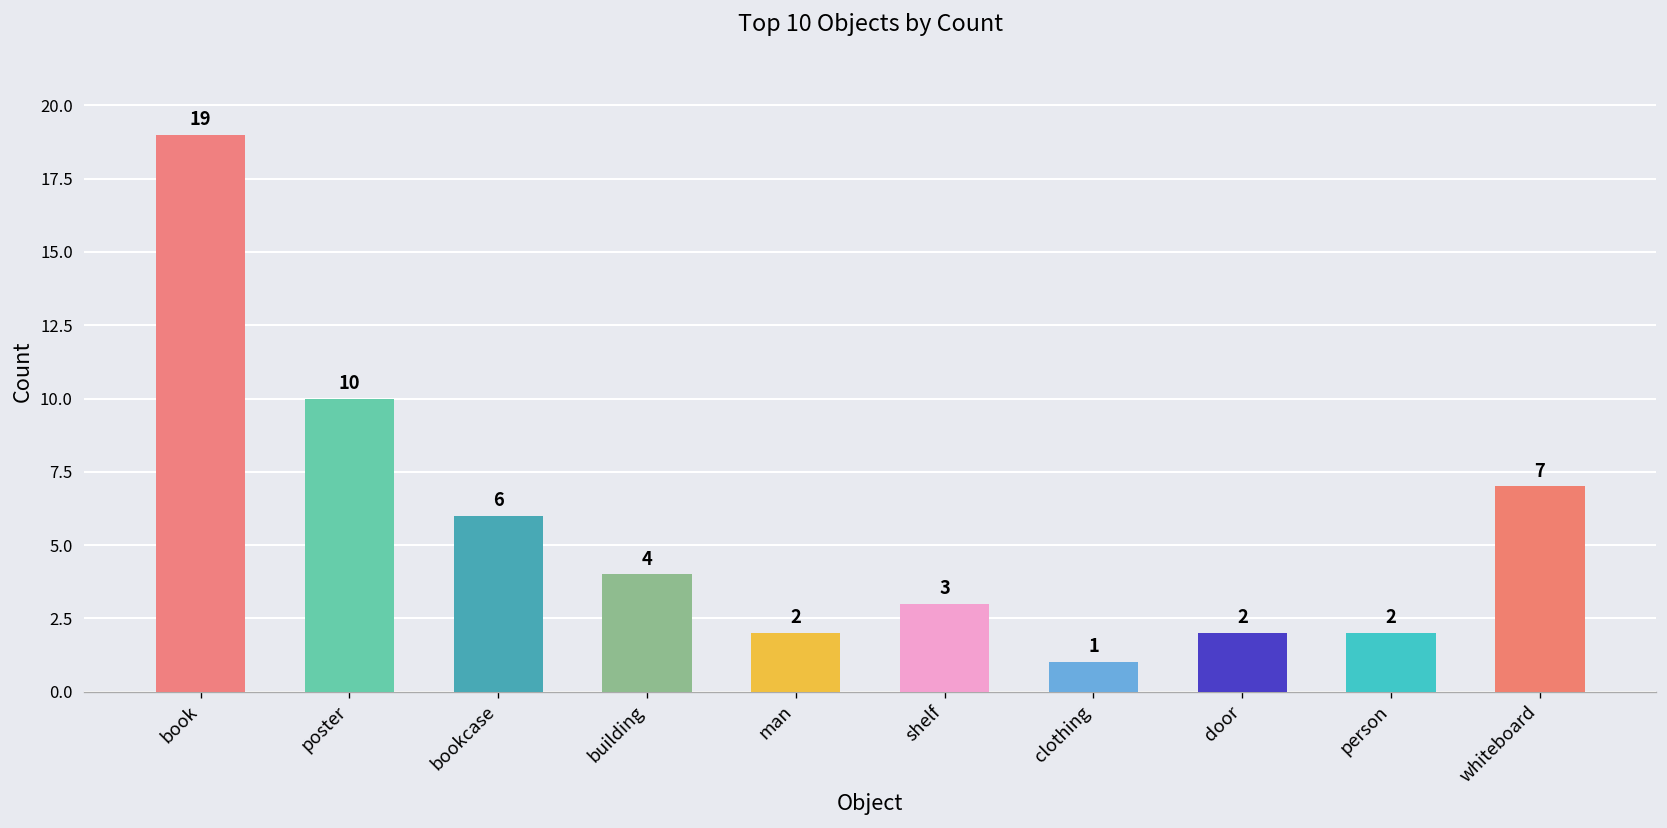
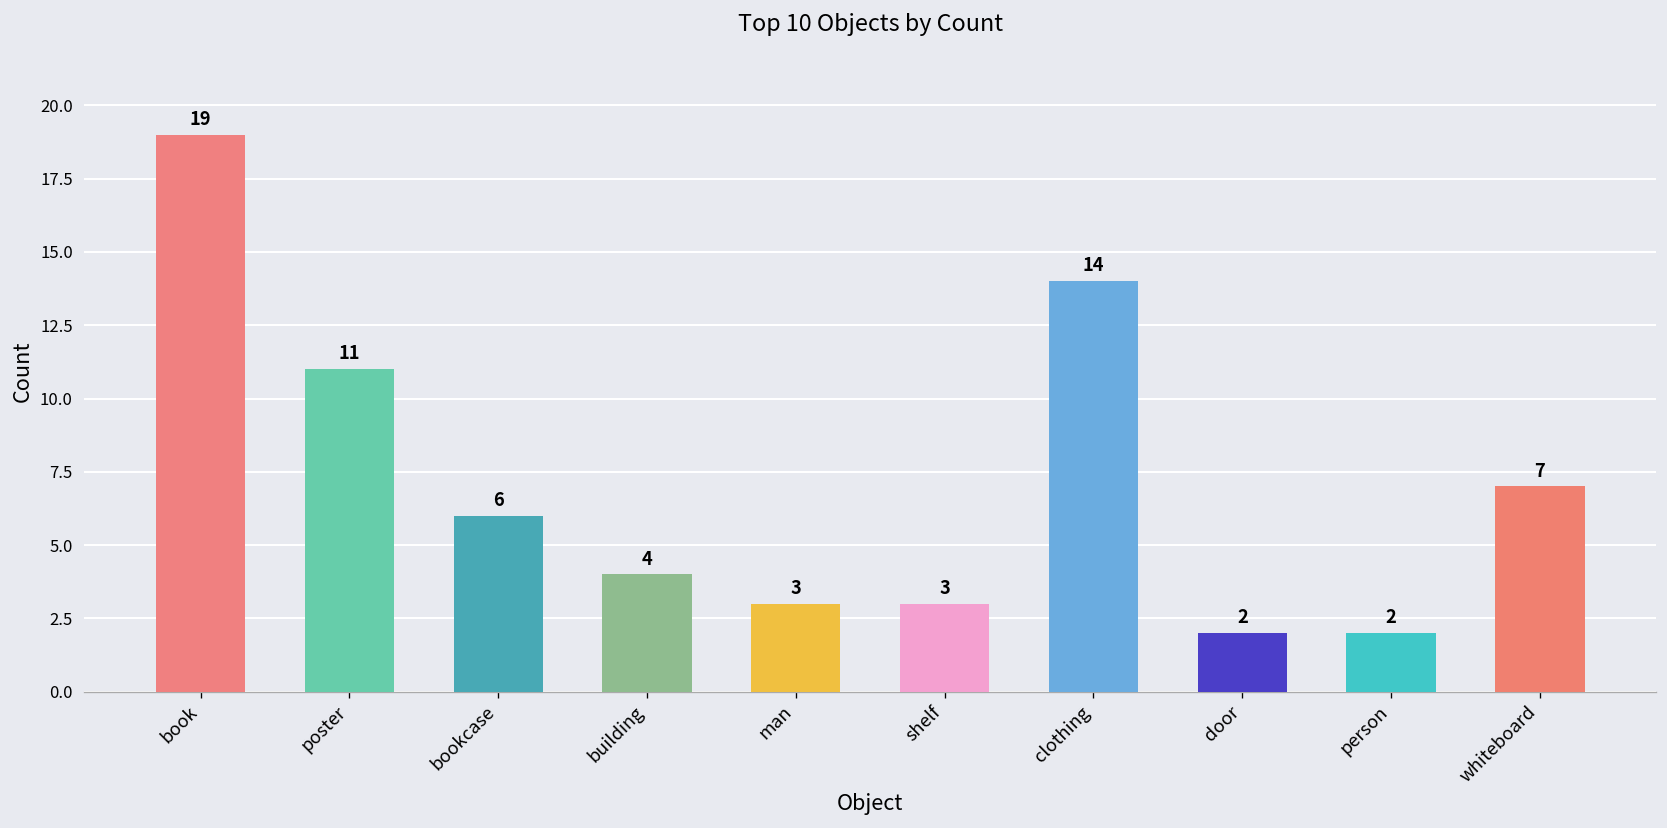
  {
    "book": 19,
-   "poster": 10,
+   "poster": 11,
    "bookcase": 6,
    "building": 4,
-   "man": 2,
+   "man": 3,
    "shelf": 3,
-   "clothing": 1,
+   "clothing": 14,
    "door": 2,
    "person": 2,
    "whiteboard": 7
  }
